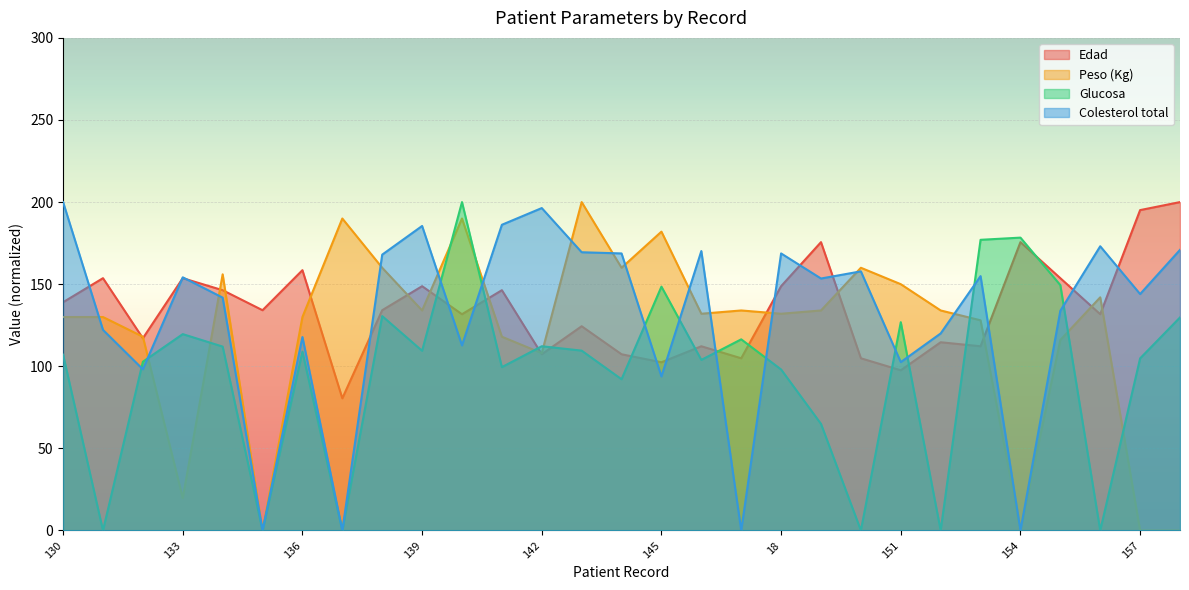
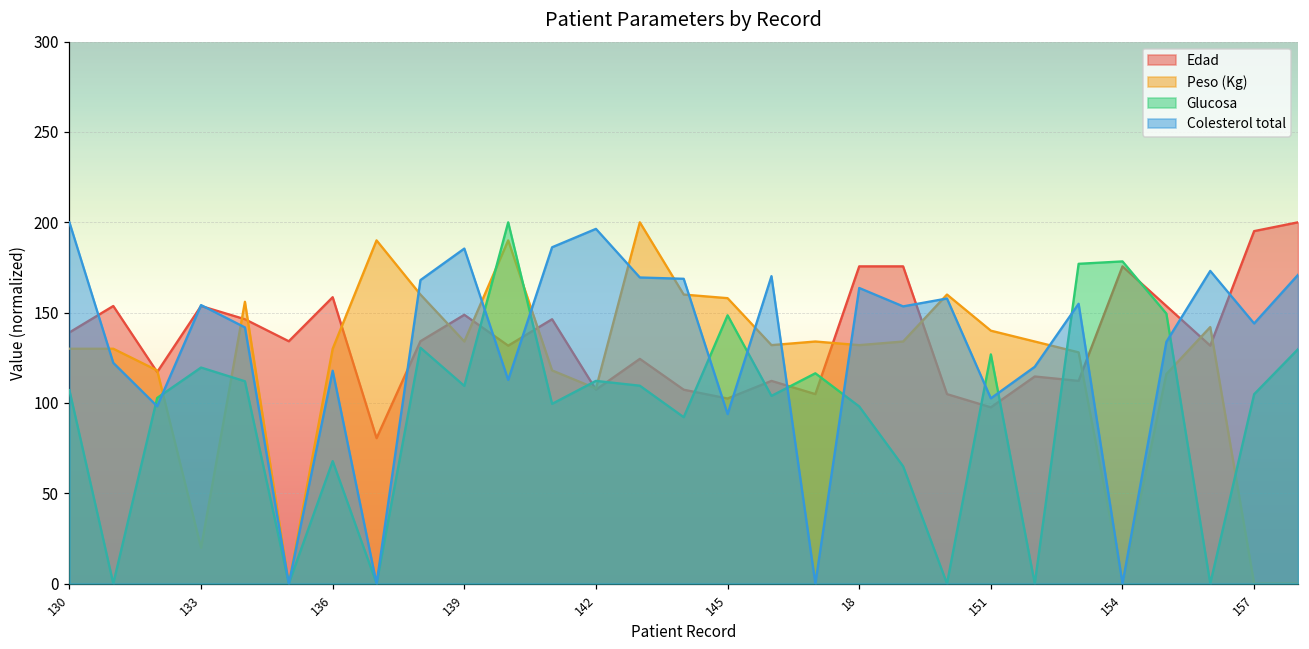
  {
    "Edad": {
      "130": 139,
      "136": 159,
      "139": 149,
      "145": 102,
-     "18": 149,
+     "18": 176,
      "151": 98,
      "154": 176,
      "157": 195
    },
    "Peso (Kg)": {
      "130": 130,
      "133": 20,
      "136": 130,
      "139": 134,
-     "145": 182,
+     "145": 158,
      "18": 132,
-     "151": 150,
+     "151": 140,
      "157": 0
    },
    "Glucosa": {
      "130": 107,
      "133": 120,
-     "136": 109,
+     "136": 68,
      "139": 109,
      "142": 112,
      "145": 149,
      "18": 98,
      "151": 127,
      "154": 178,
      "157": 105
    },
    "Colesterol total": {
      "130": 200,
      "136": 118,
      "139": 185,
      "142": 196,
      "145": 94,
-     "18": 169,
+     "18": 164,
      "151": 103,
      "157": 144
    }
  }
